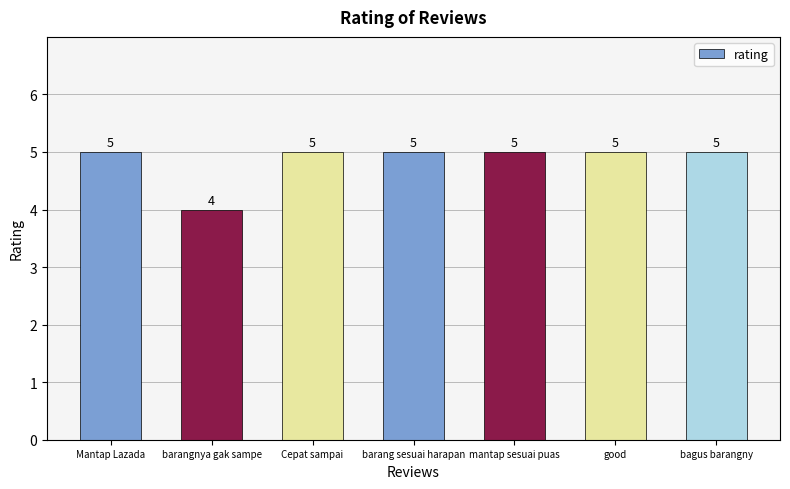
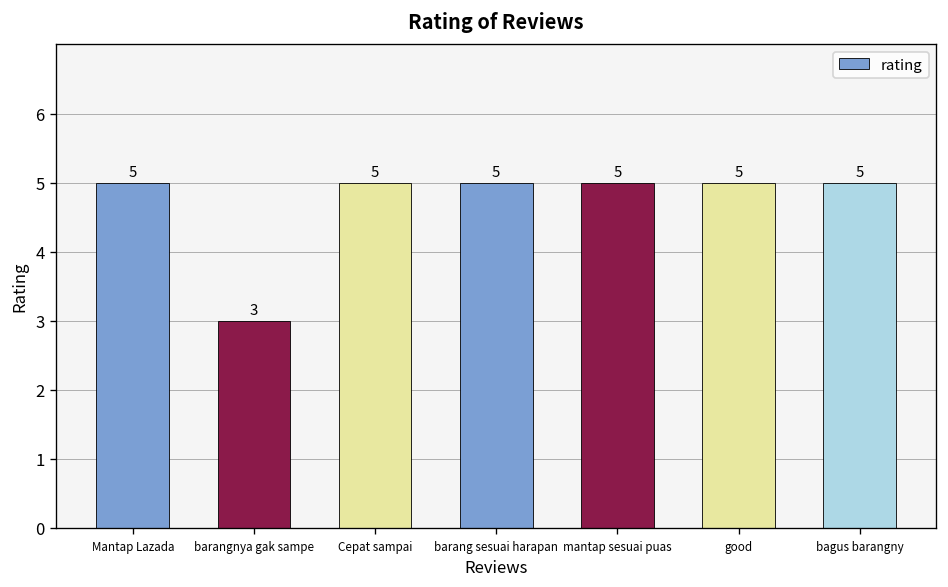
  {
    "Mantap Lazada": 5,
-   "barangnya gak sampe": 4,
+   "barangnya gak sampe": 3,
    "Cepat sampai": 5,
    "barang sesuai harapan": 5,
    "mantap sesuai puas": 5,
    "good": 5,
    "bagus barangny": 5
  }
